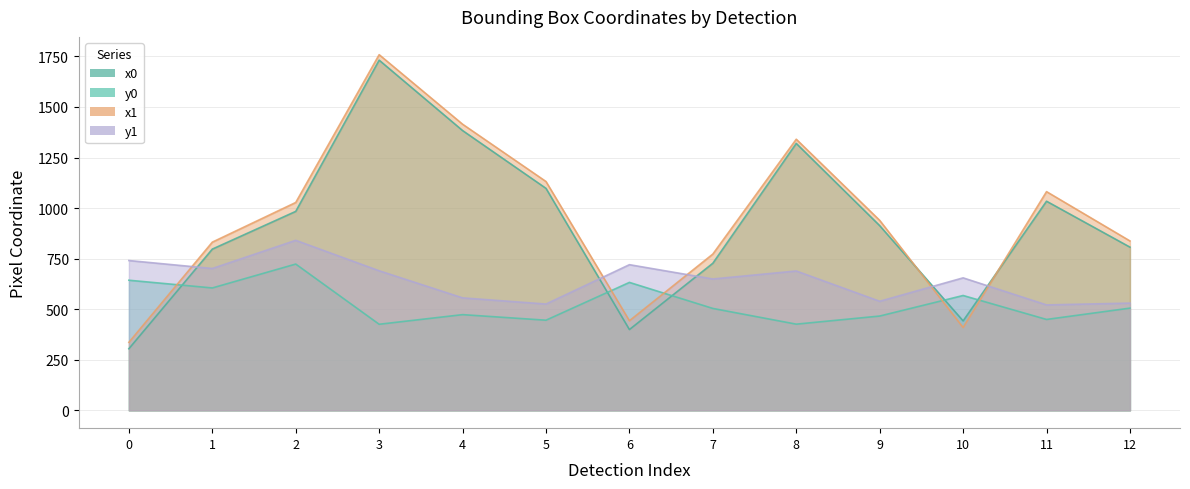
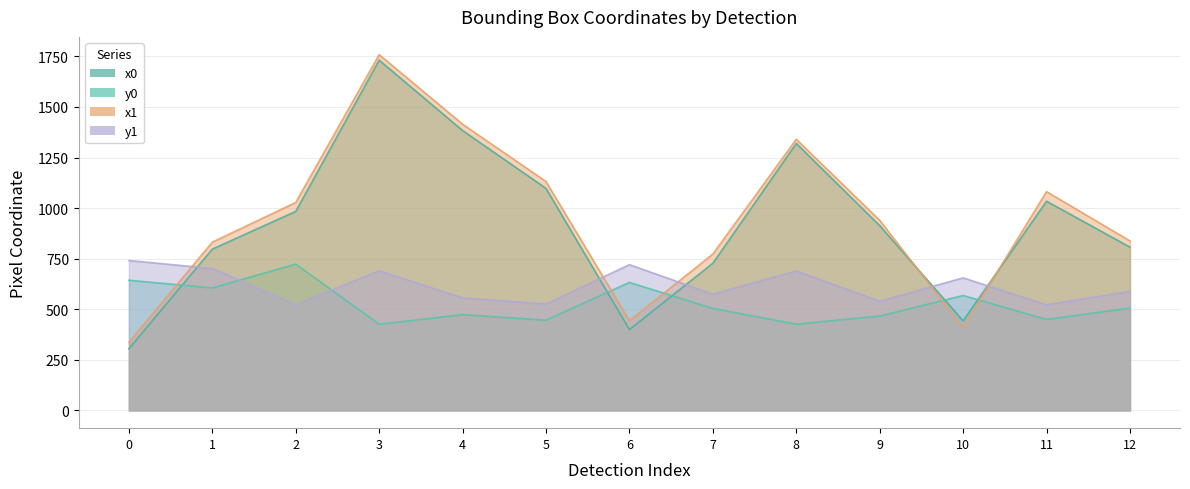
  {
    "x1": {
      "0": 340,
      "1": 830,
      "2": 1030,
      "3": 1760,
      "4": 1410,
      "5": 1130,
      "6": 440,
      "7": 770,
      "8": 1340,
      "9": 940,
      "10": 410,
      "11": 1080,
      "12": 840
    },
    "y1": {
      "0": 740,
      "1": 700,
-     "2": 840,
+     "2": 520,
      "3": 690,
      "4": 560,
      "5": 530,
      "6": 720,
-     "7": 650,
+     "7": 570,
      "8": 690,
      "9": 540,
      "10": 660,
      "11": 520,
-     "12": 530
+     "12": 590
    }
  }
